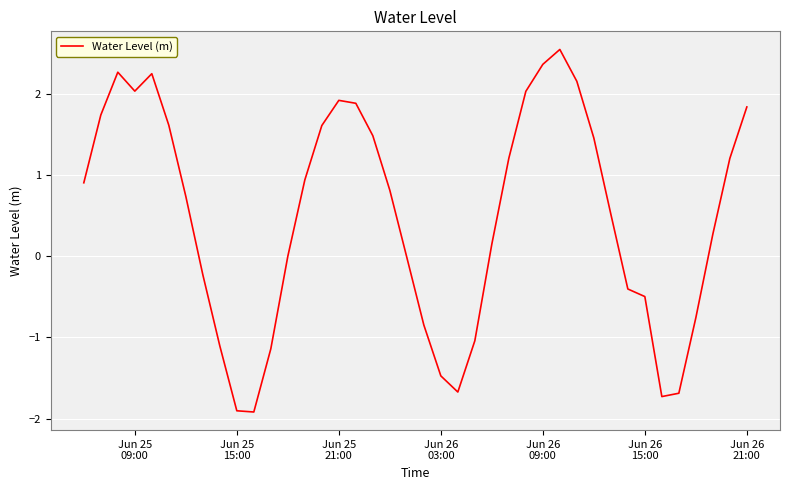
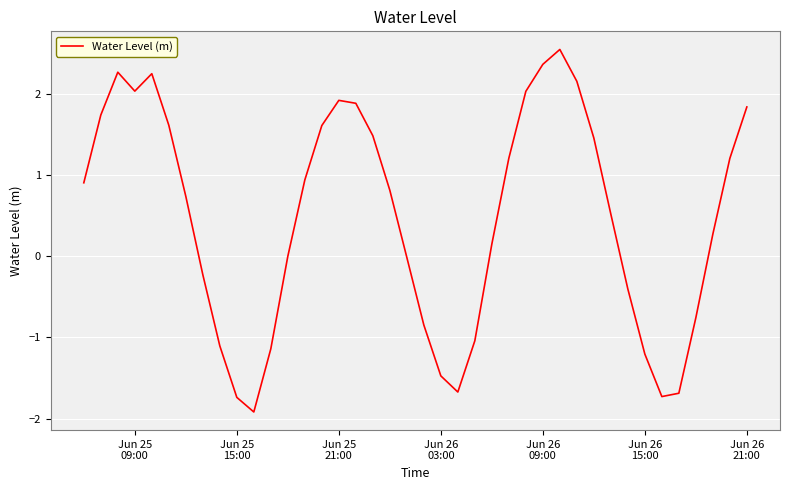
  {
    "Jun 25 09:00": 2.0,
-   "Jun 25 15:00": -1.9,
+   "Jun 25 15:00": -1.7,
    "Jun 25 21:00": 1.9,
    "Jun 26 03:00": -1.5,
    "Jun 26 09:00": 2.4,
-   "Jun 26 15:00": -0.5,
+   "Jun 26 15:00": -1.2,
    "Jun 26 21:00": 1.8
  }
